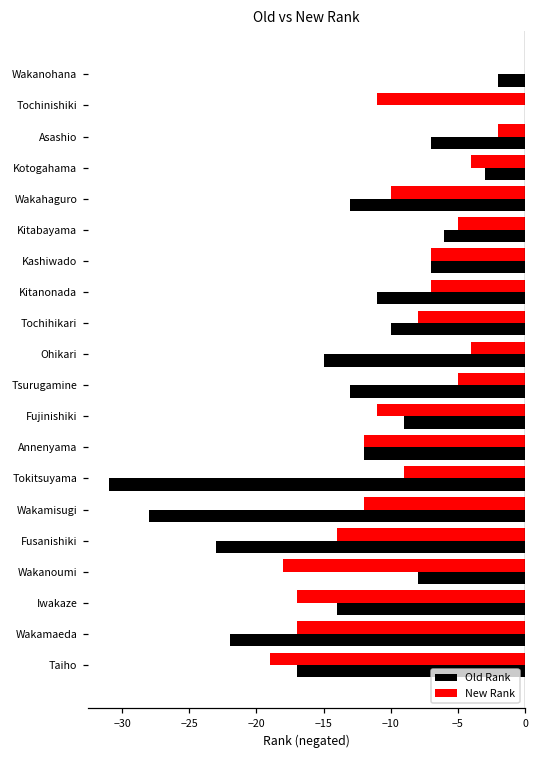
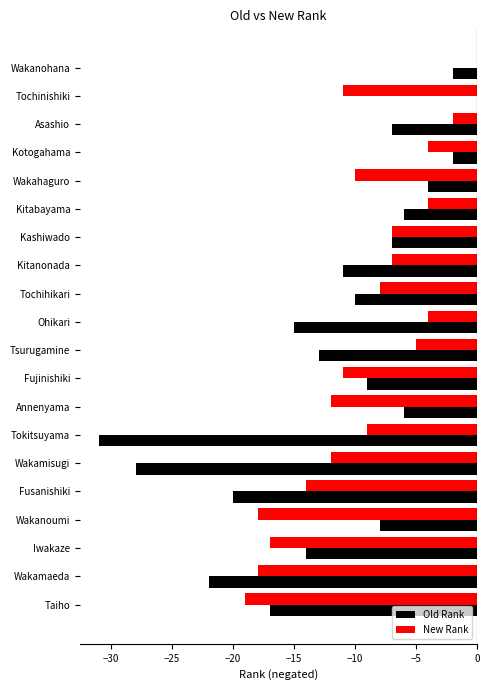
  {
    "Old Rank": {
      "Wakanohana": -2.0,
      "Tochinishiki": 0.0,
      "Asashio": -7.0,
-     "Kotogahama": -3.0,
-     "Wakahaguro": -13.0,
+     "Kotogahama": -2.0,
+     "Wakahaguro": -4.0,
      "Kitabayama": -6.0,
      "Kashiwado": -7.0,
      "Kitanonada": -11.0,
      "Tochihikari": -10.0,
      "Ohikari": -15.0,
      "Tsurugamine": -13.0,
      "Fujinishiki": -9.0,
-     "Annenyama": -12.0,
+     "Annenyama": -6.0,
      "Tokitsuyama": -31.0,
      "Wakamisugi": -28.0,
-     "Fusanishiki": -23.0,
+     "Fusanishiki": -20.0,
      "Wakanoumi": -8.0,
      "Iwakaze": -14.0,
      "Wakamaeda": -22.0,
      "Taiho": -17.0
    },
    "New Rank": {
      "Wakanohana": 0.0,
      "Tochinishiki": -11.0,
      "Asashio": -2.0,
      "Kotogahama": -4.0,
      "Wakahaguro": -10.0,
-     "Kitabayama": -5.0,
+     "Kitabayama": -4.0,
      "Kashiwado": -7.0,
      "Kitanonada": -7.0,
      "Tochihikari": -8.0,
      "Ohikari": -4.0,
      "Tsurugamine": -5.0,
      "Fujinishiki": -11.0,
      "Annenyama": -12.0,
      "Tokitsuyama": -9.0,
      "Wakamisugi": -12.0,
      "Fusanishiki": -14.0,
      "Wakanoumi": -18.0,
      "Iwakaze": -17.0,
-     "Wakamaeda": -17.0,
+     "Wakamaeda": -18.0,
      "Taiho": -19.0
    }
  }
